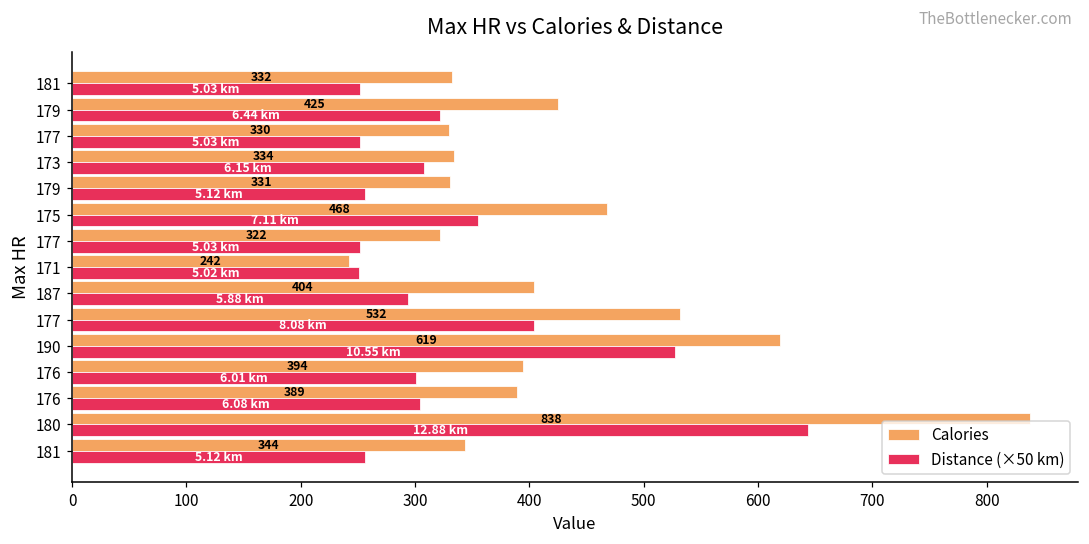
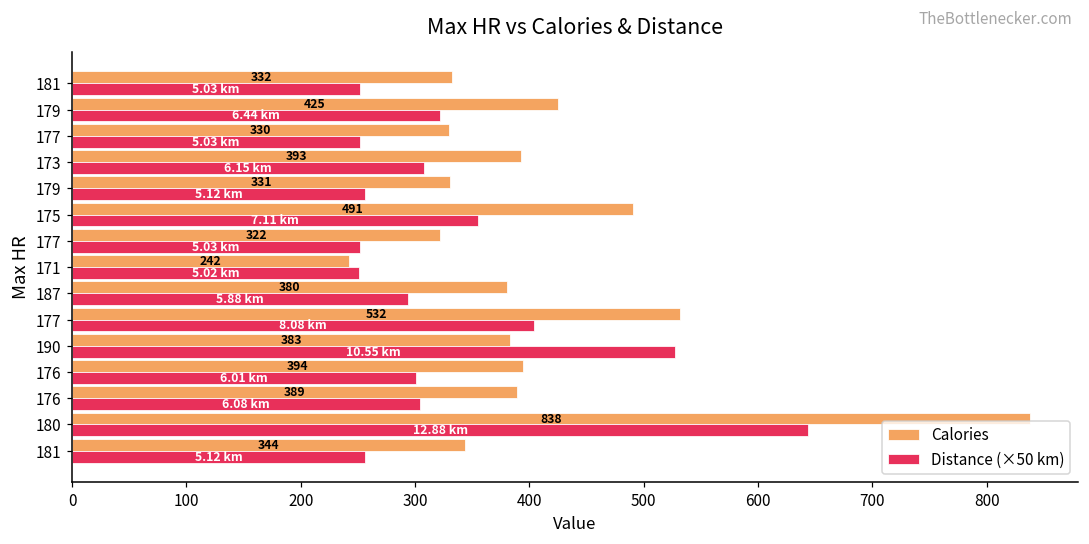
  {
    "Calories": {
-     "173": 334,
-     "175": 468,
-     "187": 404,
-     "190": 619,
+     "173": 393,
+     "175": 491,
+     "187": 380,
+     "190": 383,
      "180": 838
    }
  }
